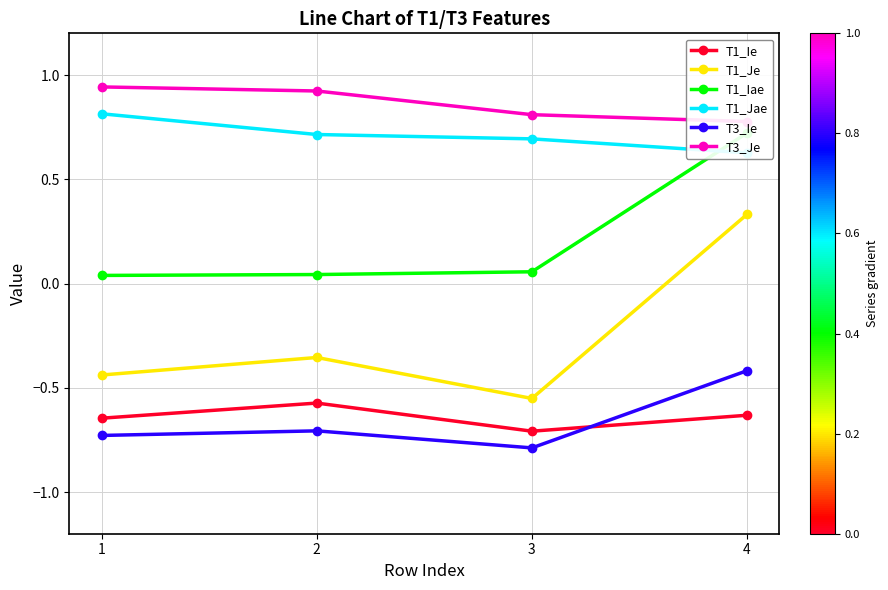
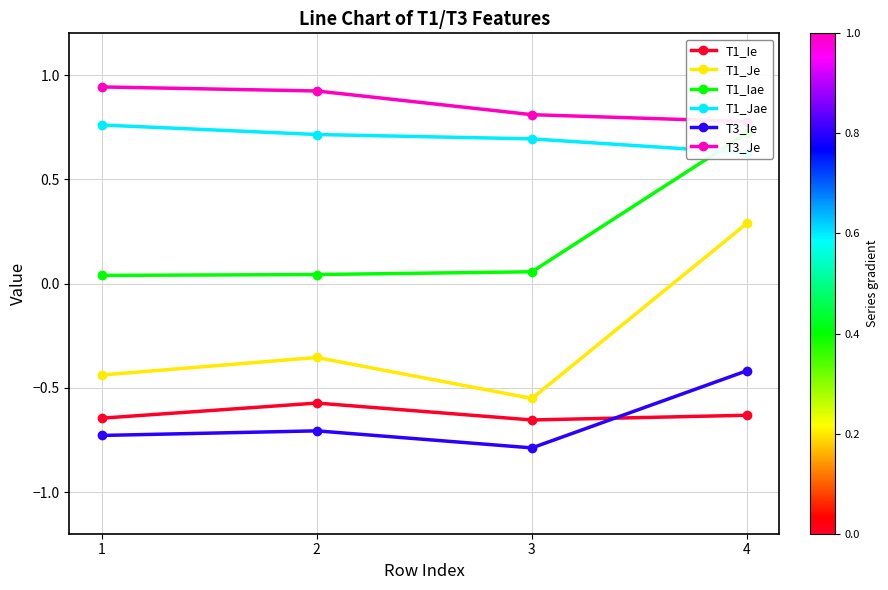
  {
    "T1_Ie": {
      "1": -0.65,
      "2": -0.57,
-     "3": -0.71,
+     "3": -0.65,
      "4": -0.63
    },
    "T1_Je": {
      "1": -0.44,
      "2": -0.35,
      "3": -0.55,
-     "4": 0.33
+     "4": 0.29
    },
    "T1_Iae": {
      "1": 0.04,
      "2": 0.04,
      "3": 0.06
    },
    "T1_Jae": {
-     "1": 0.81,
+     "1": 0.76,
      "2": 0.71,
      "3": 0.69
    },
    "T3_Ie": {
      "1": -0.73,
      "2": -0.71,
      "3": -0.79,
      "4": -0.42
    },
    "T3_Je": {
      "1": 0.94,
      "2": 0.92,
      "3": 0.81
    }
  }
